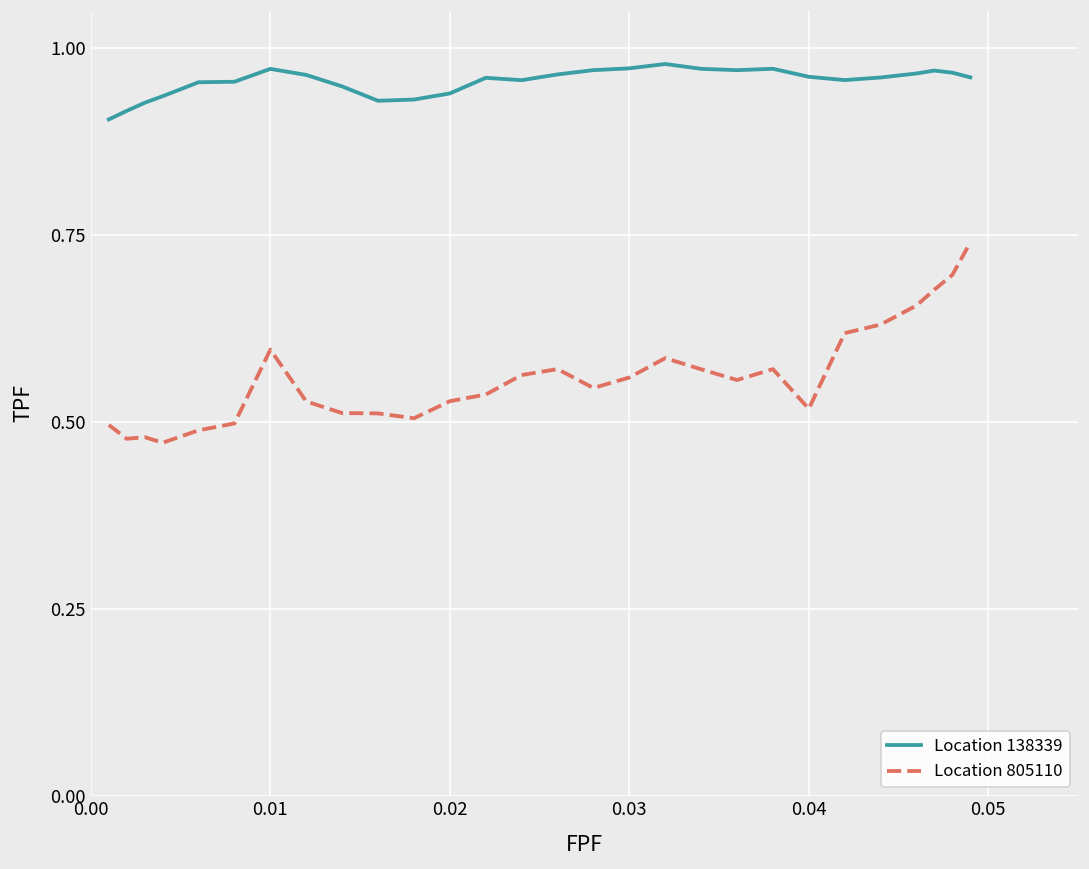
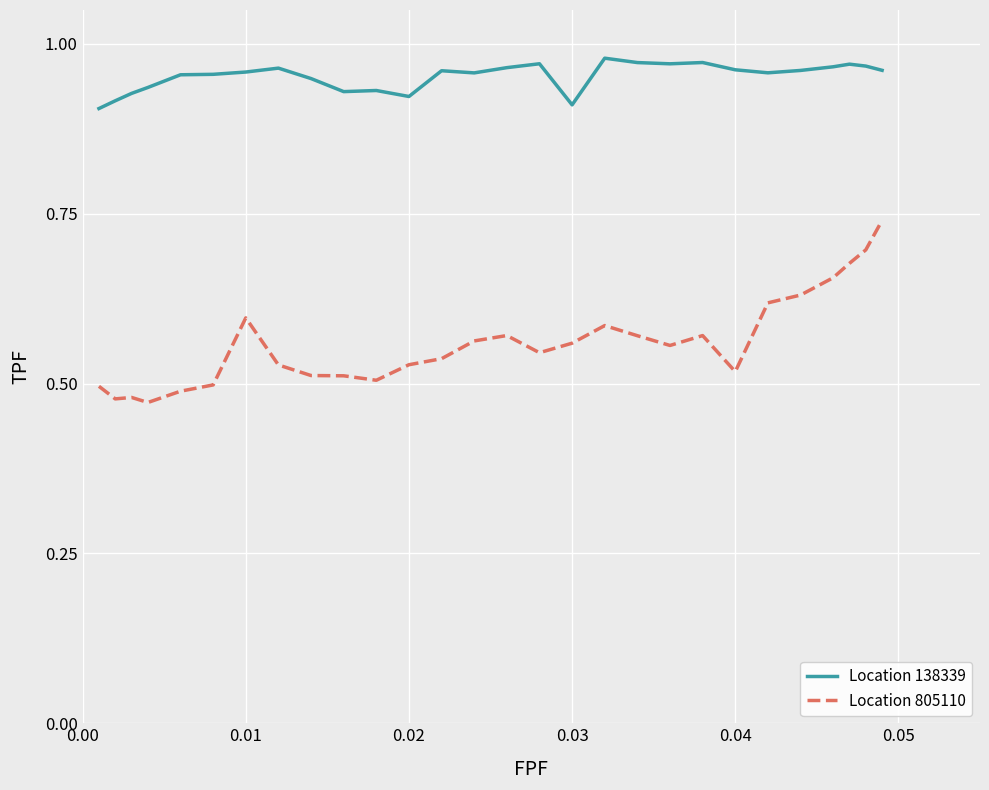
  {
    "Location 138339": {
-     "0.01": 0.97,
-     "0.02": 0.94,
-     "0.03": 0.97,
+     "0.01": 0.96,
+     "0.02": 0.92,
+     "0.03": 0.91,
      "0.04": 0.96
    },
    "Location 805110": {
      "0.01": 0.60,
      "0.02": 0.53,
      "0.03": 0.56,
      "0.04": 0.52
    }
  }
